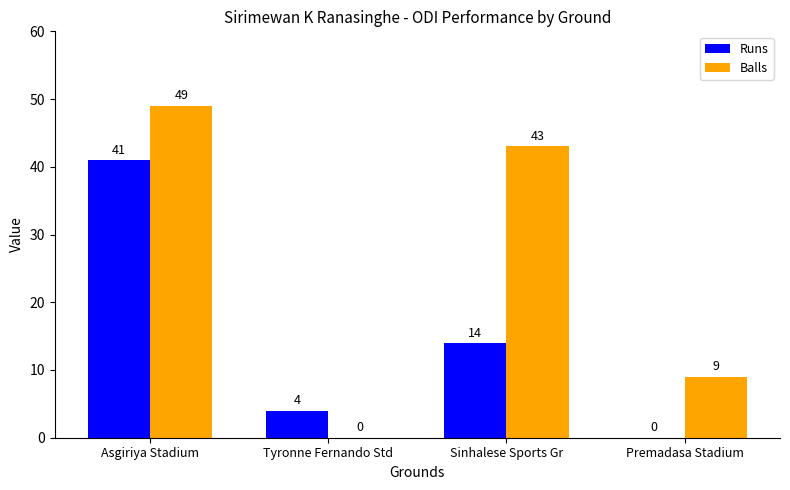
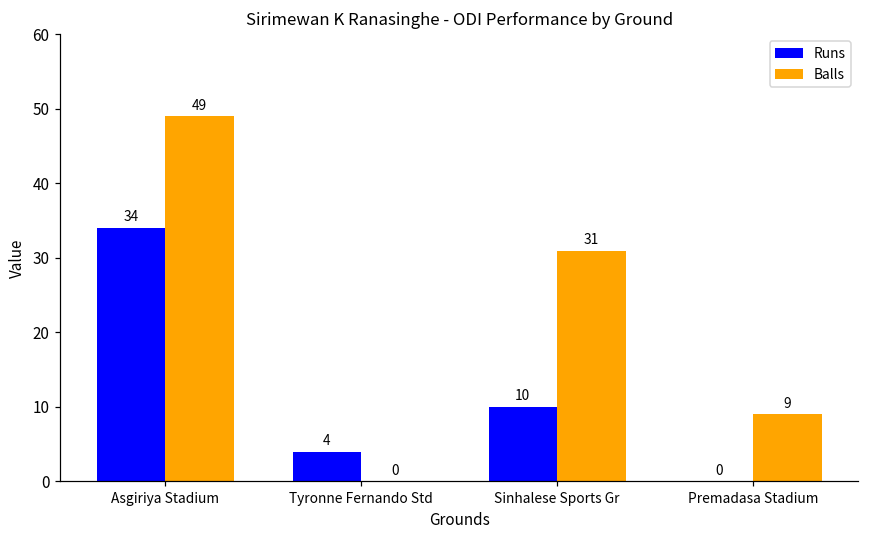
  {
    "Runs": {
-     "Asgiriya Stadium": 41,
+     "Asgiriya Stadium": 34,
      "Tyronne Fernando Std": 4,
-     "Sinhalese Sports Gr": 14,
+     "Sinhalese Sports Gr": 10,
      "Premadasa Stadium": 0
    },
    "Balls": {
      "Asgiriya Stadium": 49,
      "Tyronne Fernando Std": 0,
-     "Sinhalese Sports Gr": 43,
+     "Sinhalese Sports Gr": 31,
      "Premadasa Stadium": 9
    }
  }
